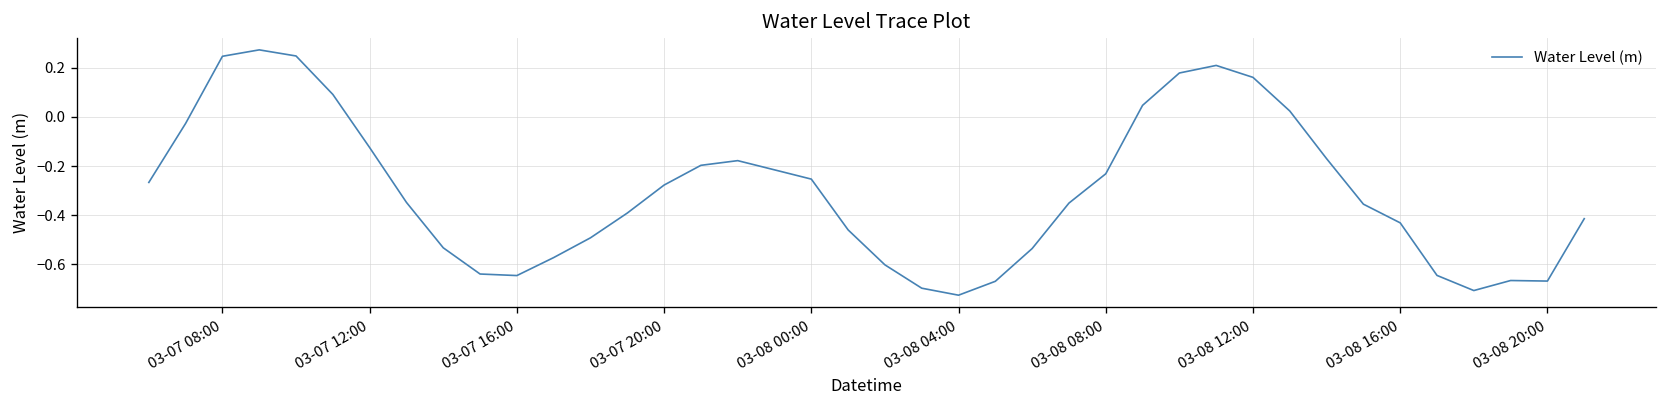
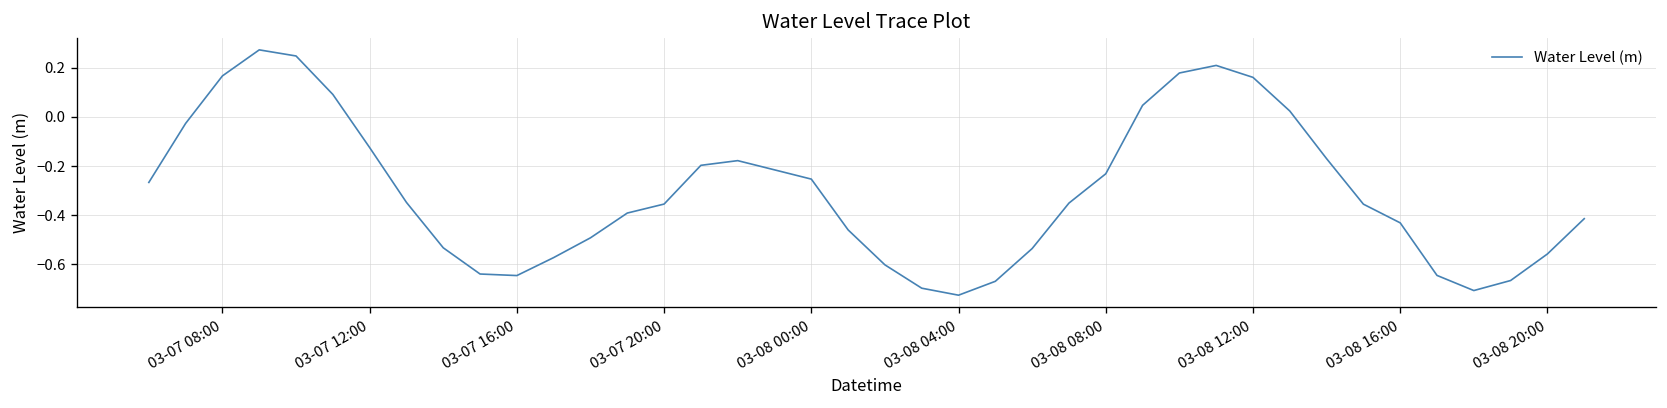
  {
-   "03-07 08:00": 0.25,
+   "03-07 08:00": 0.17,
    "03-07 12:00": -0.12,
    "03-07 16:00": -0.65,
-   "03-07 20:00": -0.28,
+   "03-07 20:00": -0.35,
    "03-08 00:00": -0.25,
    "03-08 04:00": -0.73,
    "03-08 08:00": -0.23,
    "03-08 12:00": 0.16,
    "03-08 16:00": -0.43,
-   "03-08 20:00": -0.67
+   "03-08 20:00": -0.56
  }
